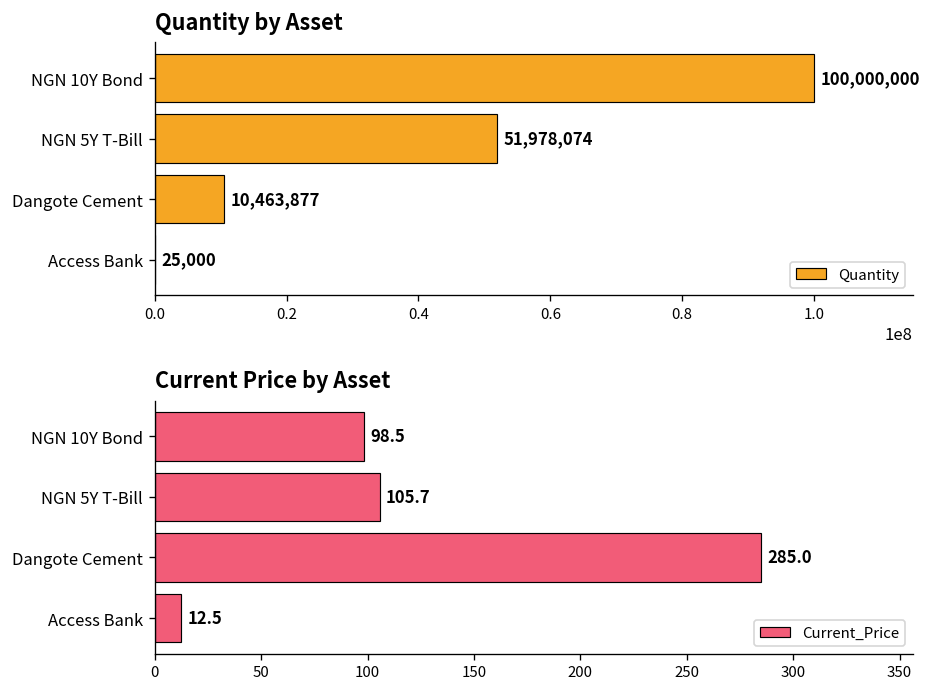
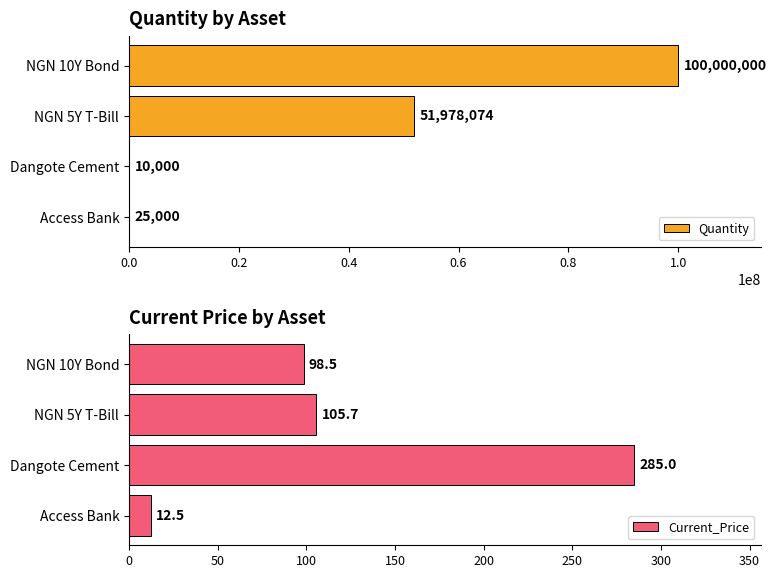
  {
    "Quantity by Asset": {
      "NGN 10Y Bond": "100,000,000",
      "NGN 5Y T-Bill": "51,978,074",
-     "Dangote Cement": "10,463,877",
+     "Dangote Cement": "10,000",
      "Access Bank": "25,000"
    },
    "Current Price by Asset": {
      "NGN 10Y Bond": "98.5",
      "NGN 5Y T-Bill": "105.7",
      "Dangote Cement": "285.0",
      "Access Bank": "12.5"
    }
  }
